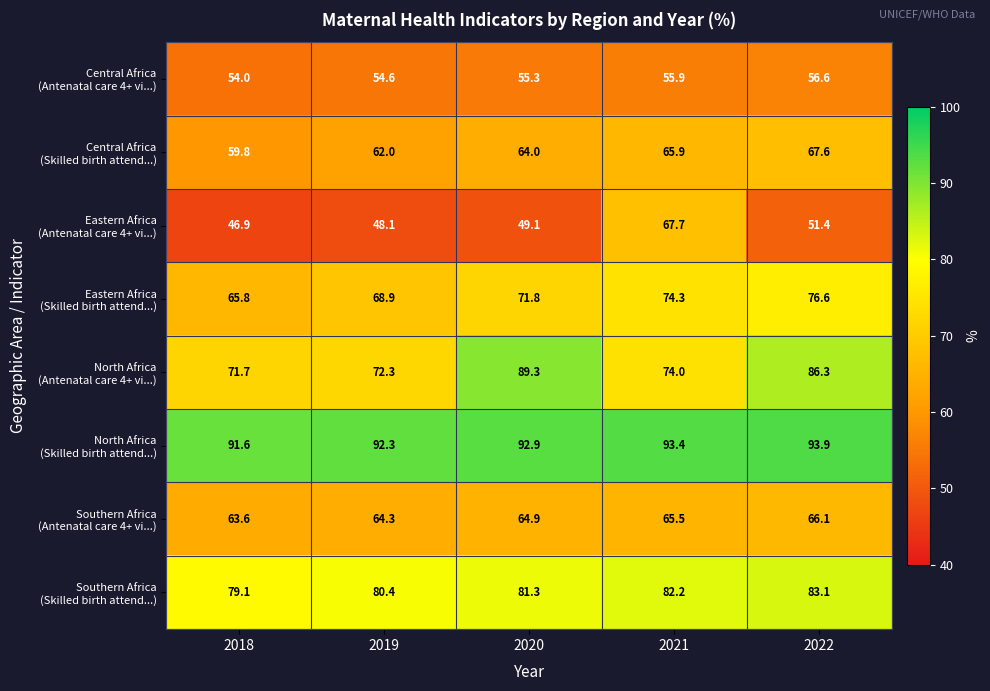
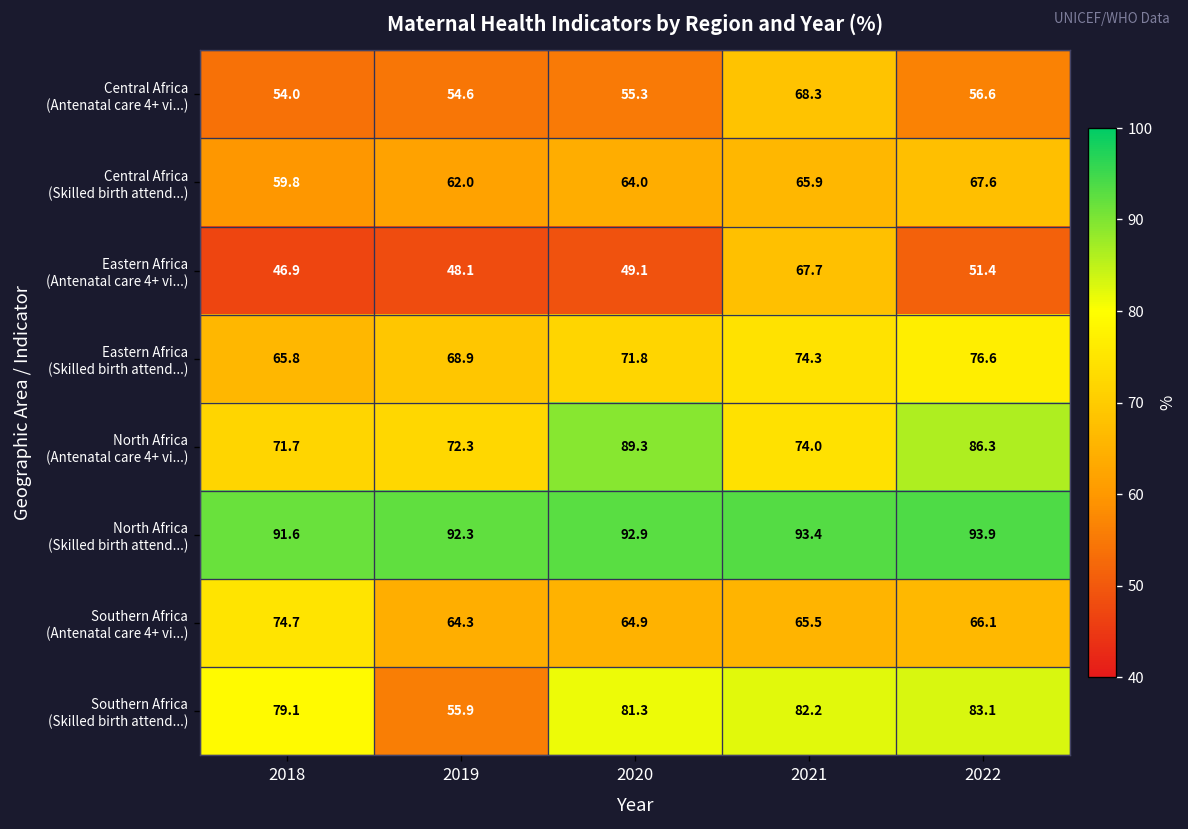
  {
    "Central Africa (Antenatal care 4+ vi...)": {
      "2018": 54.0,
      "2019": 54.6,
      "2020": 55.3,
-     "2021": 55.9,
+     "2021": 68.3,
      "2022": 56.6
    },
    "Central Africa (Skilled birth attend...)": {
      "2018": 59.8,
      "2019": 62.0,
      "2020": 64.0,
      "2021": 65.9,
      "2022": 67.6
    },
    "Eastern Africa (Antenatal care 4+ vi...)": {
      "2018": 46.9,
      "2019": 48.1,
      "2020": 49.1,
      "2021": 67.7,
      "2022": 51.4
    },
    "Eastern Africa (Skilled birth attend...)": {
      "2018": 65.8,
      "2019": 68.9,
      "2020": 71.8,
      "2021": 74.3,
      "2022": 76.6
    },
    "North Africa (Antenatal care 4+ vi...)": {
      "2018": 71.7,
      "2019": 72.3,
      "2020": 89.3,
      "2021": 74.0,
      "2022": 86.3
    },
    "North Africa (Skilled birth attend...)": {
      "2018": 91.6,
      "2019": 92.3,
      "2020": 92.9,
      "2021": 93.4,
      "2022": 93.9
    },
    "Southern Africa (Antenatal care 4+ vi...)": {
-     "2018": 63.6,
+     "2018": 74.7,
      "2019": 64.3,
      "2020": 64.9,
      "2021": 65.5,
      "2022": 66.1
    },
    "Southern Africa (Skilled birth attend...)": {
      "2018": 79.1,
-     "2019": 80.4,
+     "2019": 55.9,
      "2020": 81.3,
      "2021": 82.2,
      "2022": 83.1
    }
  }
